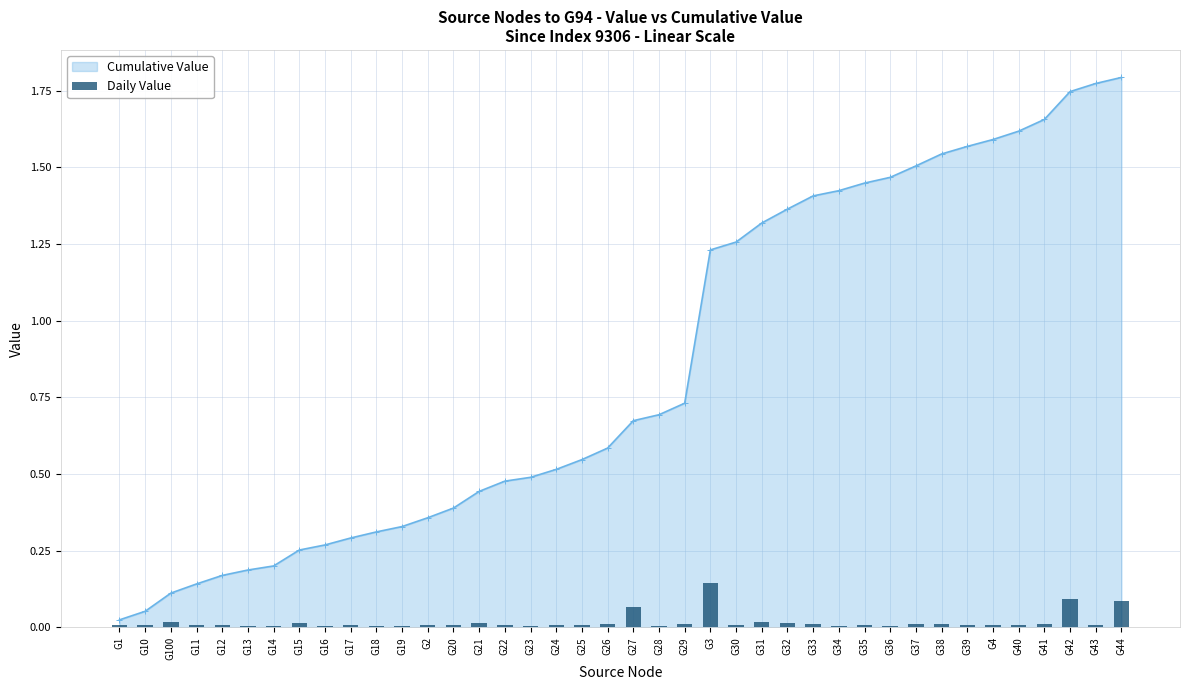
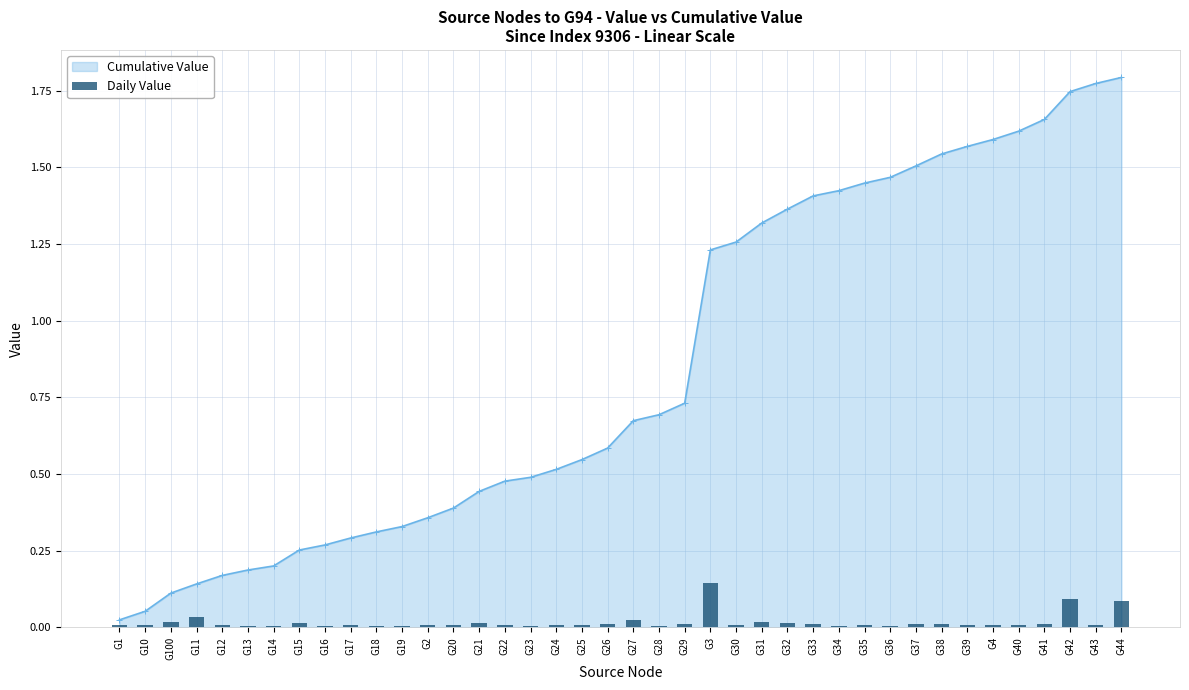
  {
    "Cumulative Value": {
      "G1": 0.02,
      "G10": 0.05,
      "G100": 0.11,
      "G11": 0.14,
      "G12": 0.17,
      "G13": 0.19,
      "G14": 0.20,
      "G15": 0.25,
      "G16": 0.27,
      "G17": 0.29,
      "G18": 0.31,
      "G19": 0.33,
      "G2": 0.36,
      "G20": 0.39,
      "G21": 0.44,
      "G22": 0.48,
      "G23": 0.49,
      "G24": 0.52,
      "G25": 0.55,
      "G26": 0.58,
      "G27": 0.67,
      "G28": 0.69,
      "G29": 0.73,
      "G3": 1.23,
      "G30": 1.26,
      "G31": 1.32,
      "G32": 1.36,
      "G33": 1.41,
      "G34": 1.42,
      "G35": 1.45,
      "G36": 1.47,
      "G37": 1.50,
      "G38": 1.54,
      "G39": 1.57,
      "G4": 1.59,
      "G40": 1.62,
      "G41": 1.66,
      "G42": 1.75,
      "G43": 1.77,
      "G44": 1.79
    },
    "Daily Value": {
      "G100": 0.02,
-     "G11": 0.01,
+     "G11": 0.04,
      "G15": 0.01,
      "G2": 0.01,
      "G20": 0.01,
      "G21": 0.02,
      "G22": 0.01,
      "G25": 0.01,
      "G26": 0.01,
-     "G27": 0.07,
+     "G27": 0.03,
      "G29": 0.01,
      "G3": 0.14,
      "G31": 0.02,
      "G32": 0.01,
      "G33": 0.01,
      "G37": 0.01,
      "G38": 0.01,
      "G41": 0.01,
      "G42": 0.09,
      "G44": 0.09
    }
  }
